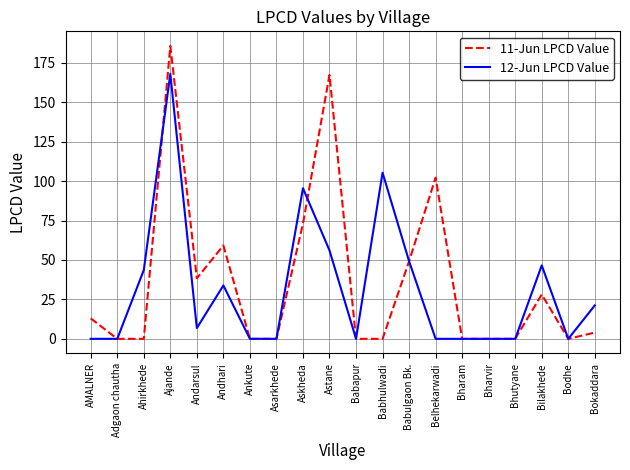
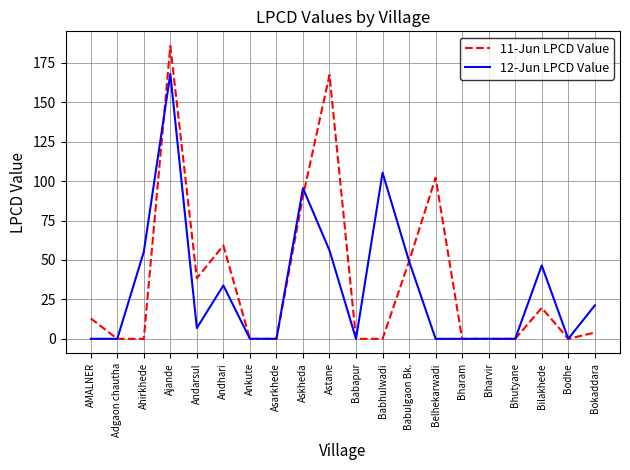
  {
    "11-Jun LPCD Value": {
      "AMALNER": 13,
      "Ahirkhede": 0,
      "Ajande": 186,
      "Andarsul": 38,
      "Andhari": 59,
-     "Askheda": 73,
+     "Askheda": 90,
      "Astane": 167,
      "Babhulwadi": 0,
      "Belhekarwadi": 102,
-     "Bilakhede": 28,
+     "Bilakhede": 20,
      "Bokaddara": 4
    },
    "12-Jun LPCD Value": {
      "AMALNER": 0,
-     "Ahirkhede": 44,
+     "Ahirkhede": 55,
      "Ajande": 168,
      "Andarsul": 7,
      "Andhari": 34,
      "Askheda": 96,
      "Astane": 56,
      "Babhulwadi": 105,
      "Belhekarwadi": 0,
      "Bilakhede": 47,
      "Bokaddara": 21
    }
  }
